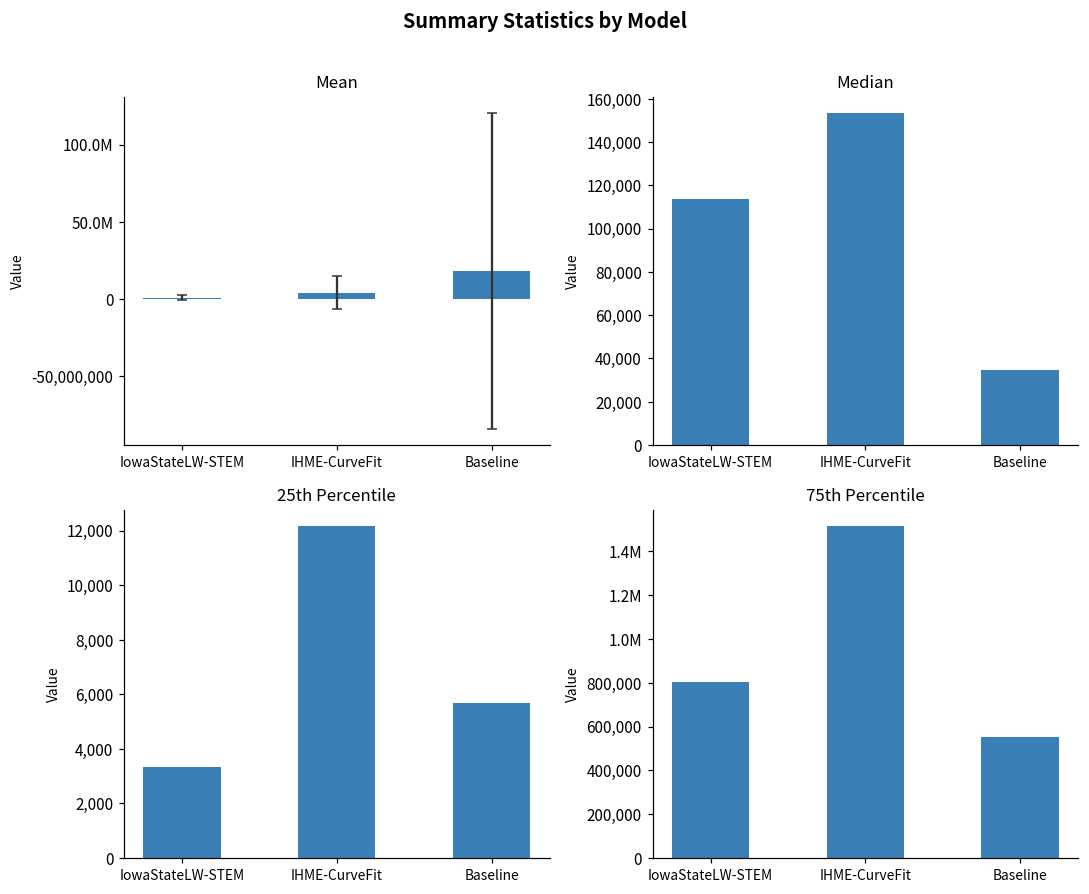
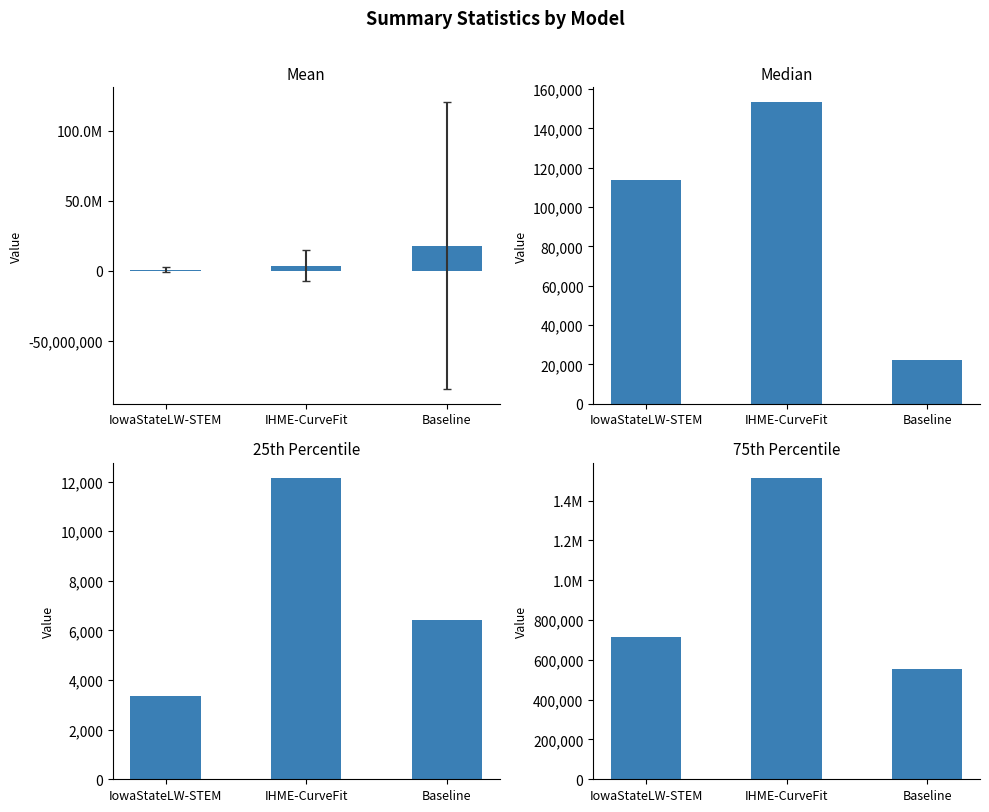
  {
    "Median": {
      "IowaStateLW-STEM": "114,000",
      "IHME-CurveFit": "153,000",
-     "Baseline": "35,000"
+     "Baseline": "22,000"
    },
    "25th Percentile": {
      "IowaStateLW-STEM": "3,300",
      "IHME-CurveFit": "12,200",
-     "Baseline": "5,700"
+     "Baseline": "6,400"
    },
    "75th Percentile": {
-     "IowaStateLW-STEM": "800,000",
+     "IowaStateLW-STEM": "710,000",
      "IHME-CurveFit": "1,510,000",
      "Baseline": "550,000"
    }
  }
